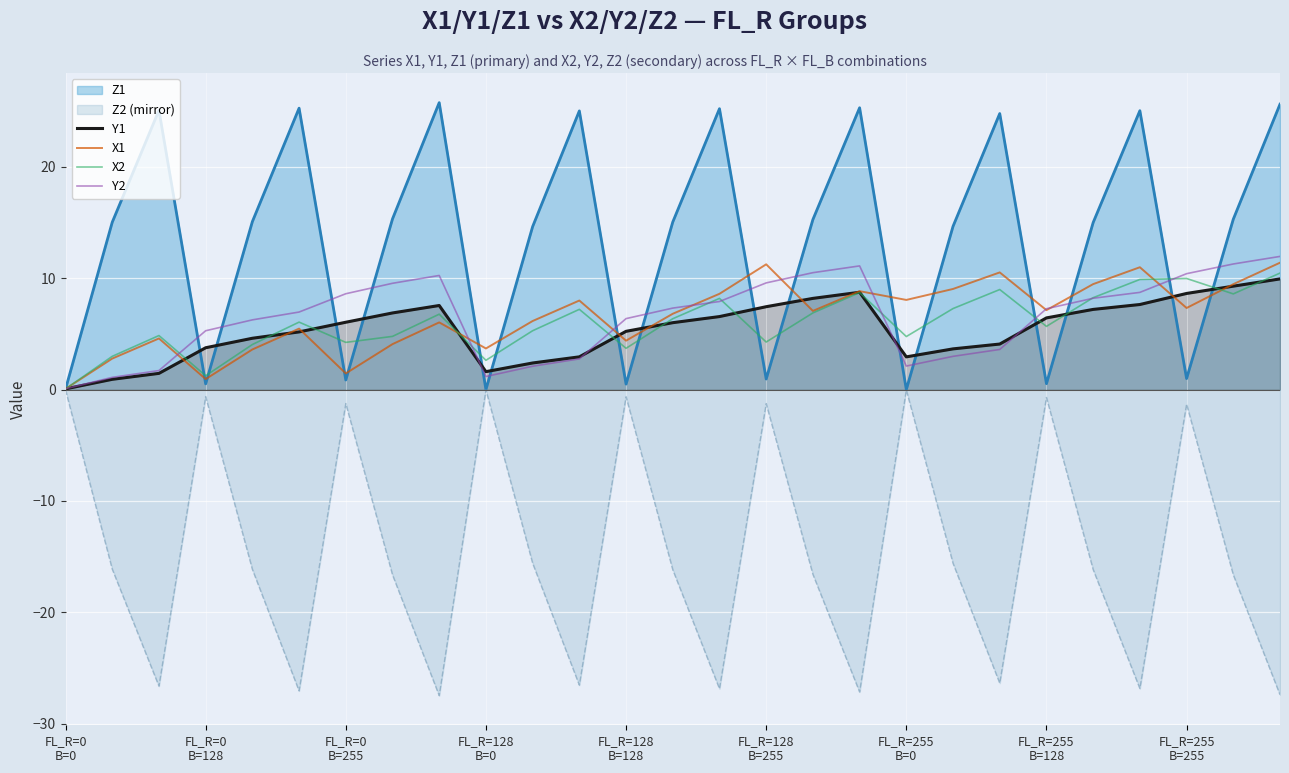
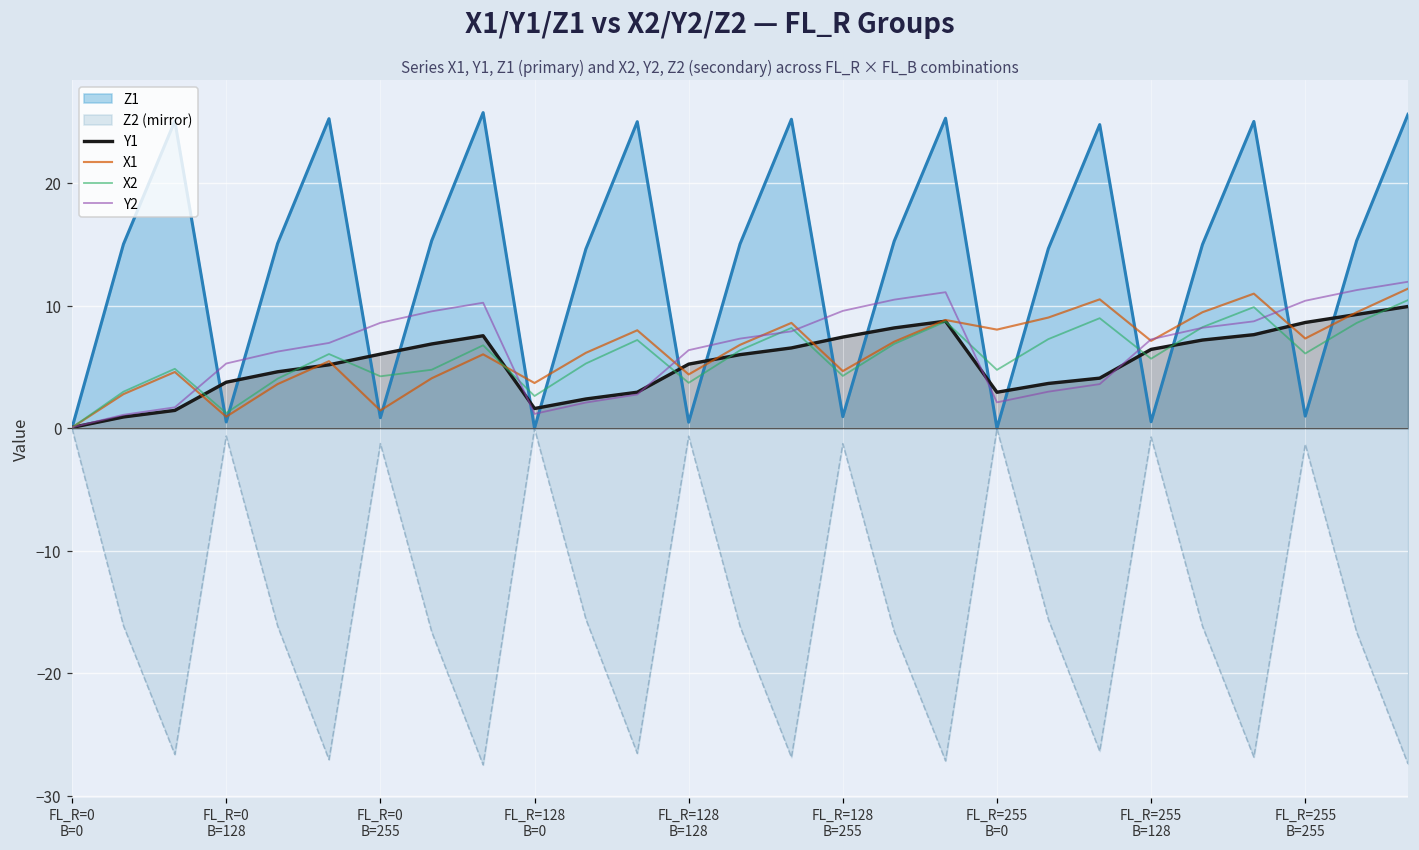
  {
    "Y1": {
      "FL_R=0 B=128": 3.8,
      "FL_R=0 B=255": 6.0,
      "FL_R=128 B=0": 1.6,
      "FL_R=128 B=128": 5.2,
      "FL_R=128 B=255": 7.4,
      "FL_R=255 B=0": 2.9,
      "FL_R=255 B=128": 6.4,
      "FL_R=255 B=255": 8.6
    },
    "X1": {
      "FL_R=0 B=128": 0.9,
      "FL_R=0 B=255": 1.5,
      "FL_R=128 B=0": 3.7,
      "FL_R=128 B=128": 4.4,
-     "FL_R=128 B=255": 11.2,
+     "FL_R=128 B=255": 4.7,
      "FL_R=255 B=0": 8.1,
      "FL_R=255 B=255": 7.3
    },
    "X2": {
      "FL_R=0 B=128": 1.2,
      "FL_R=0 B=255": 4.2,
      "FL_R=128 B=0": 2.6,
      "FL_R=128 B=128": 3.7,
      "FL_R=128 B=255": 4.3,
      "FL_R=255 B=0": 4.8,
      "FL_R=255 B=128": 5.7,
-     "FL_R=255 B=255": 10.0
+     "FL_R=255 B=255": 6.1
    },
    "Y2": {
      "FL_R=0 B=128": 5.3,
      "FL_R=0 B=255": 8.6,
      "FL_R=128 B=0": 1.2,
      "FL_R=128 B=128": 6.4,
      "FL_R=128 B=255": 9.6,
      "FL_R=255 B=0": 2.1,
      "FL_R=255 B=255": 10.4
    }
  }
